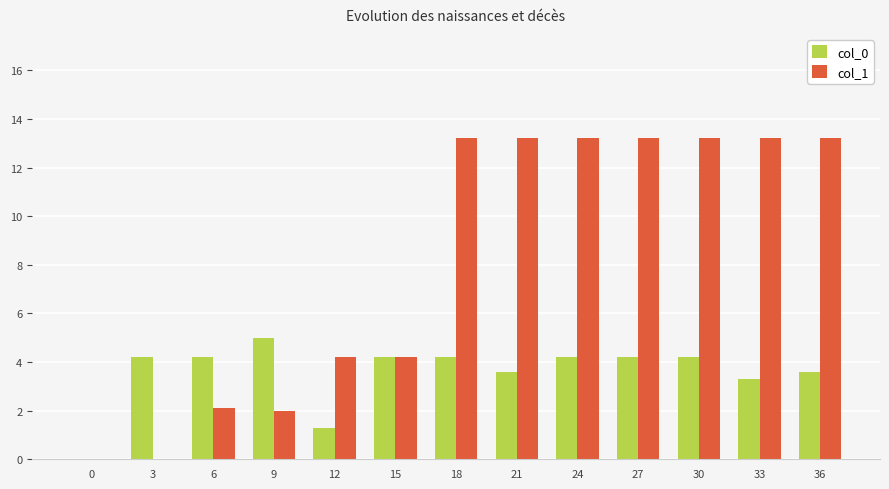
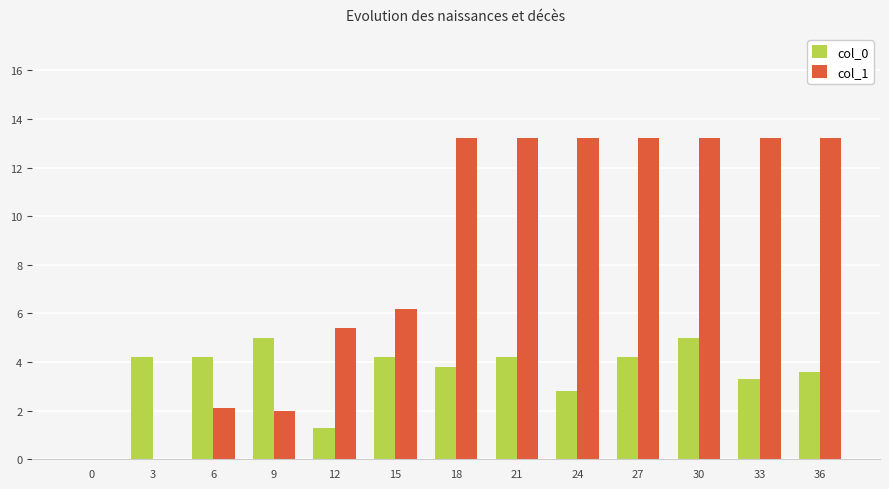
  {
    "col_0": {
      "0": 0.0,
      "3": 4.2,
      "6": 4.2,
      "9": 5.0,
      "12": 1.3,
      "15": 4.2,
-     "18": 4.2,
-     "21": 3.6,
-     "24": 4.2,
+     "18": 3.8,
+     "21": 4.2,
+     "24": 2.8,
      "27": 4.2,
-     "30": 4.2,
+     "30": 5.0,
      "33": 3.3,
      "36": 3.6
    },
    "col_1": {
      "0": 0.0,
      "3": 0.0,
      "6": 2.1,
      "9": 2.0,
-     "12": 4.2,
-     "15": 4.2,
+     "12": 5.4,
+     "15": 6.2,
      "18": 13.2,
      "21": 13.2,
      "24": 13.2,
      "27": 13.2,
      "30": 13.2,
      "33": 13.2,
      "36": 13.2
    }
  }
